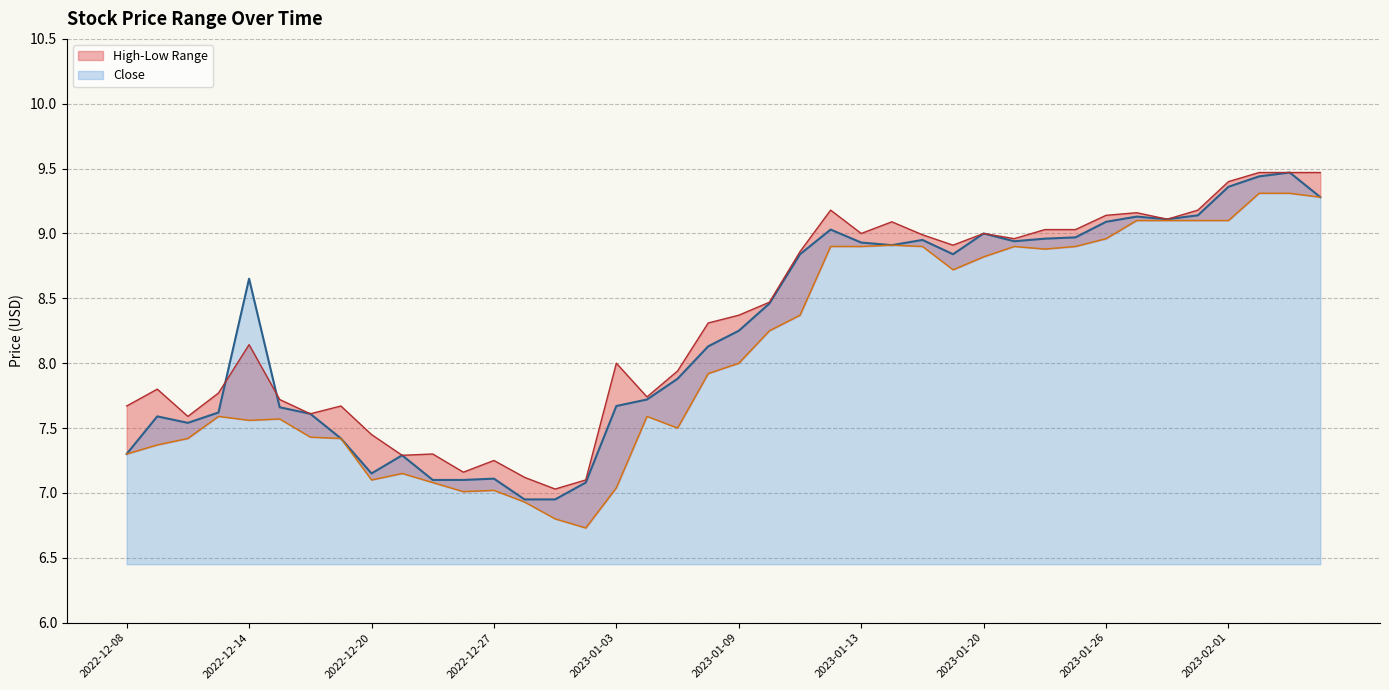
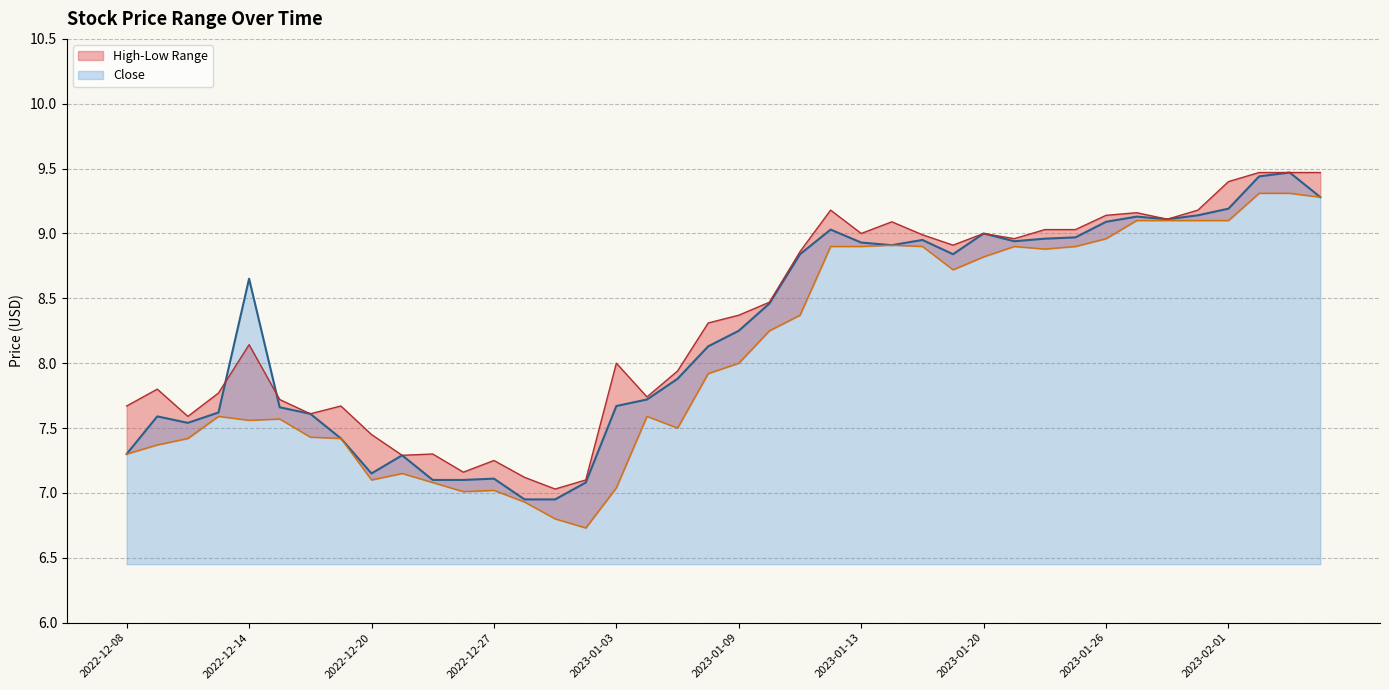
  {
    "Close": {
      "2022-12-14": 8.65,
      "2022-12-20": 7.15,
      "2022-12-27": 7.11,
      "2023-01-03": 7.67,
      "2023-01-09": 8.25,
      "2023-01-13": 8.93,
      "2023-01-26": 9.09,
-     "2023-02-01": 9.36
+     "2023-02-01": 9.19
    },
    "High-Low Range": {
      "2022-12-08": 7.67,
      "2022-12-14": 8.14,
      "2022-12-20": 7.45,
      "2022-12-27": 7.25,
      "2023-01-03": 8.00,
      "2023-01-09": 8.37,
      "2023-01-13": 9.00,
      "2023-01-26": 9.14,
      "2023-02-01": 9.40
    }
  }
